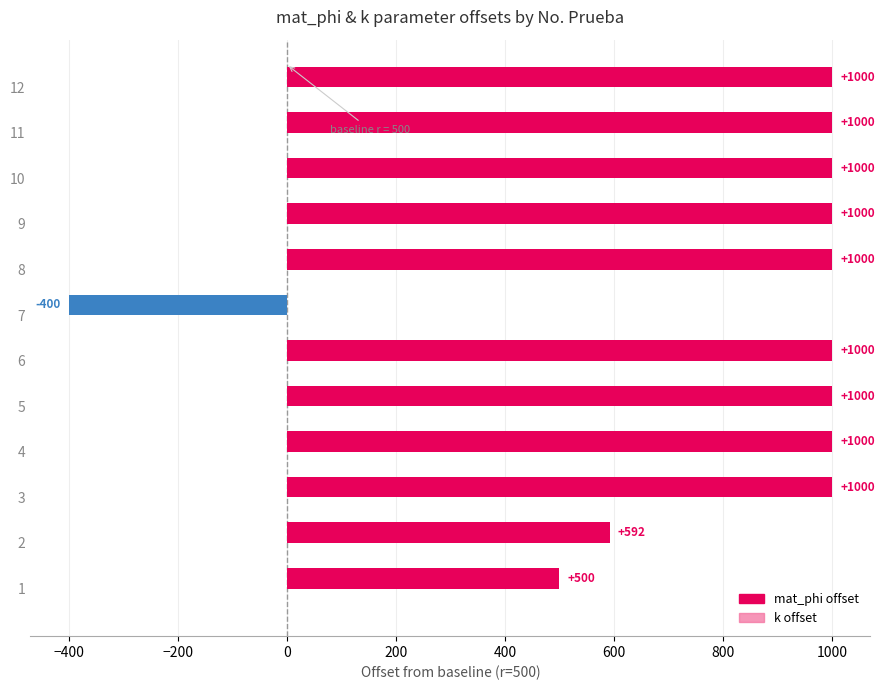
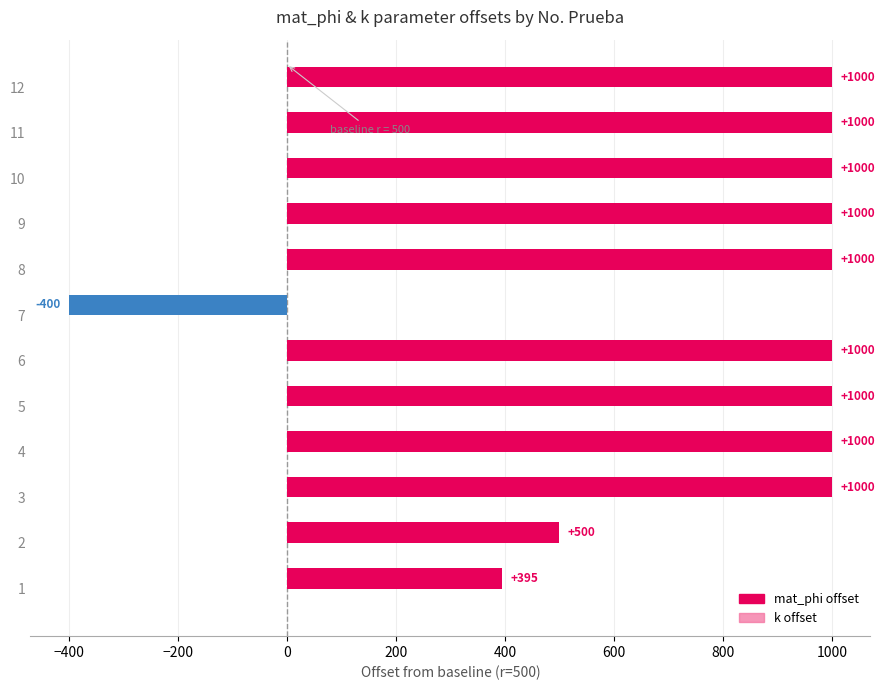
  {
    "mat_phi offset": {
      "12": "+1000",
      "11": "+1000",
      "10": "+1000",
      "9": "+1000",
      "8": "+1000",
      "7": "-400",
      "6": "+1000",
      "5": "+1000",
      "4": "+1000",
      "3": "+1000",
-     "2": "+592",
-     "1": "+500"
+     "2": "+500",
+     "1": "+395"
    },
    "k offset": {
      "11": "0",
      "10": "0",
      "9": "0",
      "8": "0",
      "7": "0",
      "6": "0",
      "5": "0",
      "4": "0",
      "3": "0",
      "2": "0",
      "1": "0"
    }
  }
